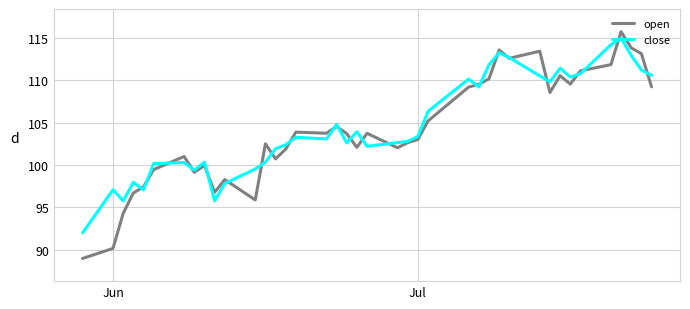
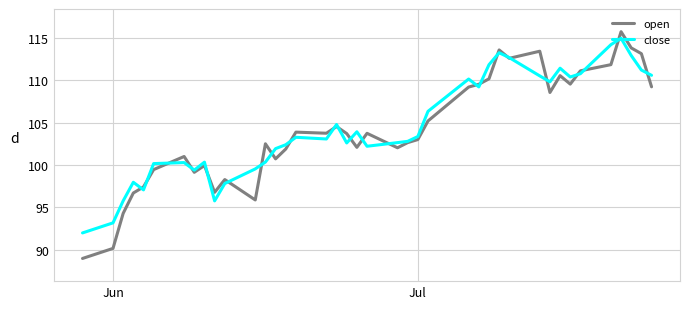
  {
    "open": {
      "Jun": 90,
      "Jul": 103
    },
    "close": {
-     "Jun": 97,
+     "Jun": 93,
      "Jul": 103
    }
  }
